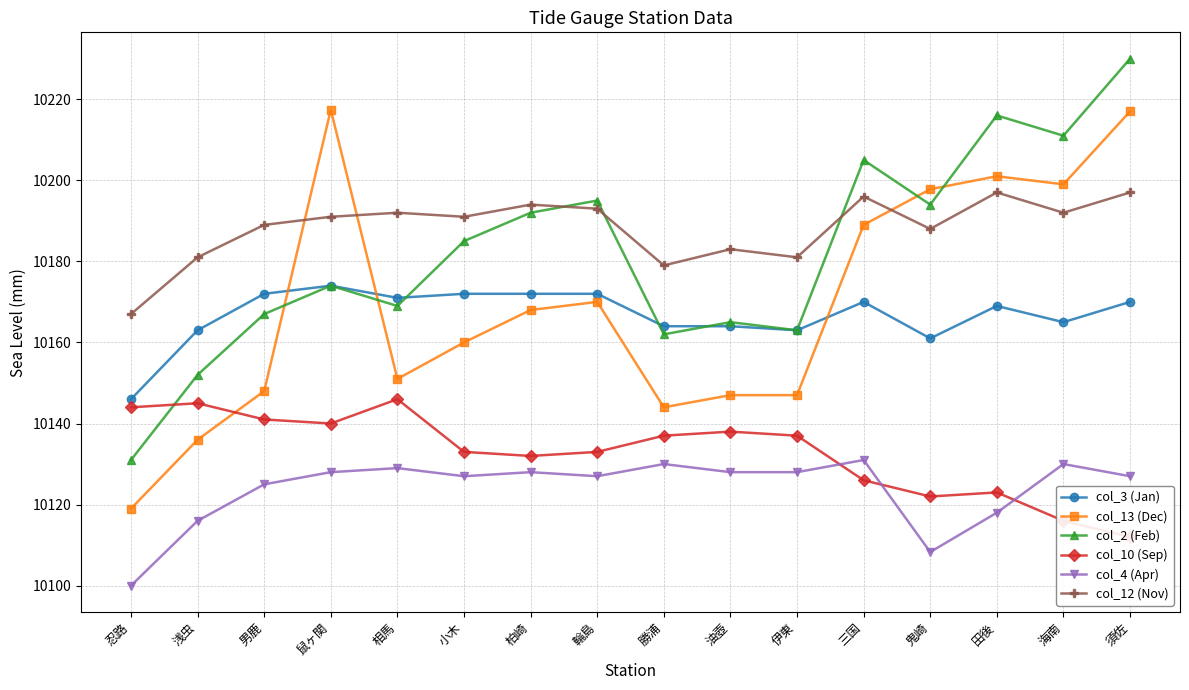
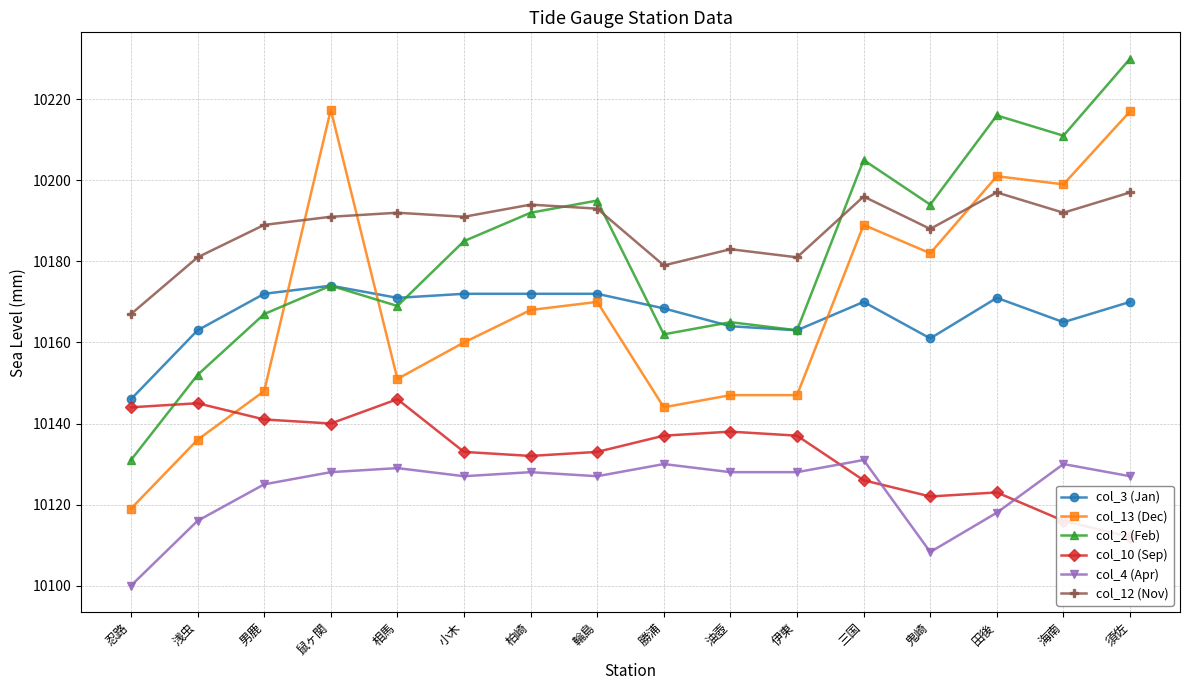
  {
    "col_3 (Jan)": {
      "忍路": 10146,
      "浅虫": 10163,
      "男鹿": 10172,
      "相馬": 10171,
      "小木": 10172,
      "柏崎": 10172,
      "輪島": 10172,
-     "勝浦": 10164,
+     "勝浦": 10168,
      "油壺": 10164,
      "三国": 10170,
      "鬼崎": 10161,
-     "田後": 10169,
+     "田後": 10171,
      "海南": 10165,
      "須佐": 10170
    },
    "col_13 (Dec)": {
      "忍路": 10119,
      "浅虫": 10136,
      "男鹿": 10148,
      "鼠ヶ関": 10217,
      "相馬": 10151,
      "小木": 10160,
      "柏崎": 10168,
      "輪島": 10170,
      "勝浦": 10144,
      "油壺": 10147,
      "伊東": 10147,
      "三国": 10189,
-     "鬼崎": 10198,
+     "鬼崎": 10182,
      "田後": 10201,
      "海南": 10199,
      "須佐": 10217
    },
    "col_2 (Feb)": {
      "忍路": 10131,
      "浅虫": 10152,
      "男鹿": 10167,
      "相馬": 10169,
      "小木": 10185,
      "柏崎": 10192,
      "輪島": 10195,
      "勝浦": 10162,
      "油壺": 10165,
      "三国": 10205,
      "鬼崎": 10194,
      "田後": 10216,
      "海南": 10211,
      "須佐": 10230
    },
    "col_10 (Sep)": {
      "忍路": 10144,
      "浅虫": 10145,
      "男鹿": 10141,
      "鼠ヶ関": 10140,
      "相馬": 10146,
      "小木": 10133,
      "柏崎": 10132,
      "輪島": 10133,
      "勝浦": 10137,
      "油壺": 10138,
      "伊東": 10137,
      "三国": 10126,
      "鬼崎": 10122,
      "田後": 10123
    },
    "col_4 (Apr)": {
      "忍路": 10100,
      "浅虫": 10116,
      "男鹿": 10125,
      "鼠ヶ関": 10128,
      "相馬": 10129,
      "小木": 10127,
      "柏崎": 10128,
      "輪島": 10127,
      "勝浦": 10130,
      "油壺": 10128,
      "伊東": 10128,
      "三国": 10131,
      "鬼崎": 10108,
      "田後": 10118,
      "海南": 10130,
      "須佐": 10127
    },
    "col_12 (Nov)": {
      "忍路": 10167,
      "浅虫": 10181,
      "男鹿": 10189,
      "鼠ヶ関": 10191,
      "相馬": 10192,
      "小木": 10191,
      "柏崎": 10194,
      "輪島": 10193,
      "勝浦": 10179,
      "油壺": 10183,
      "伊東": 10181,
      "三国": 10196,
      "鬼崎": 10188,
      "田後": 10197,
      "海南": 10192,
      "須佐": 10197
    }
  }
